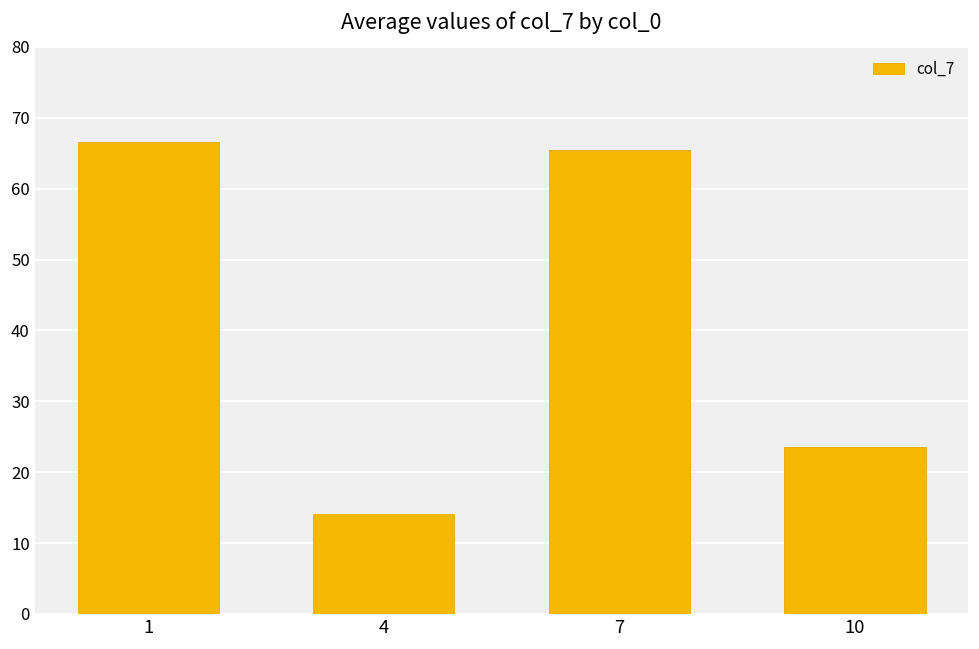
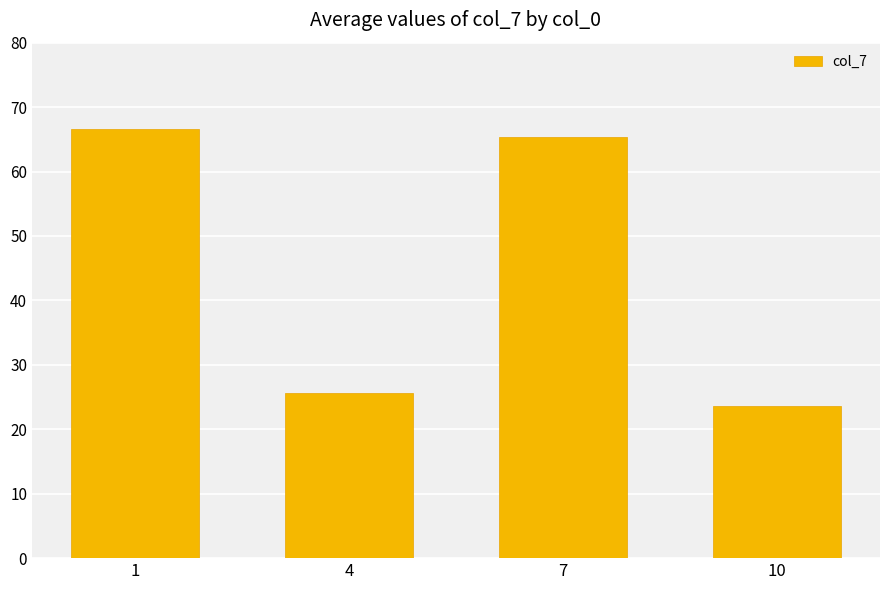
  {
    "1": 67,
-   "4": 14,
+   "4": 26,
    "7": 65,
    "10": 24
  }
